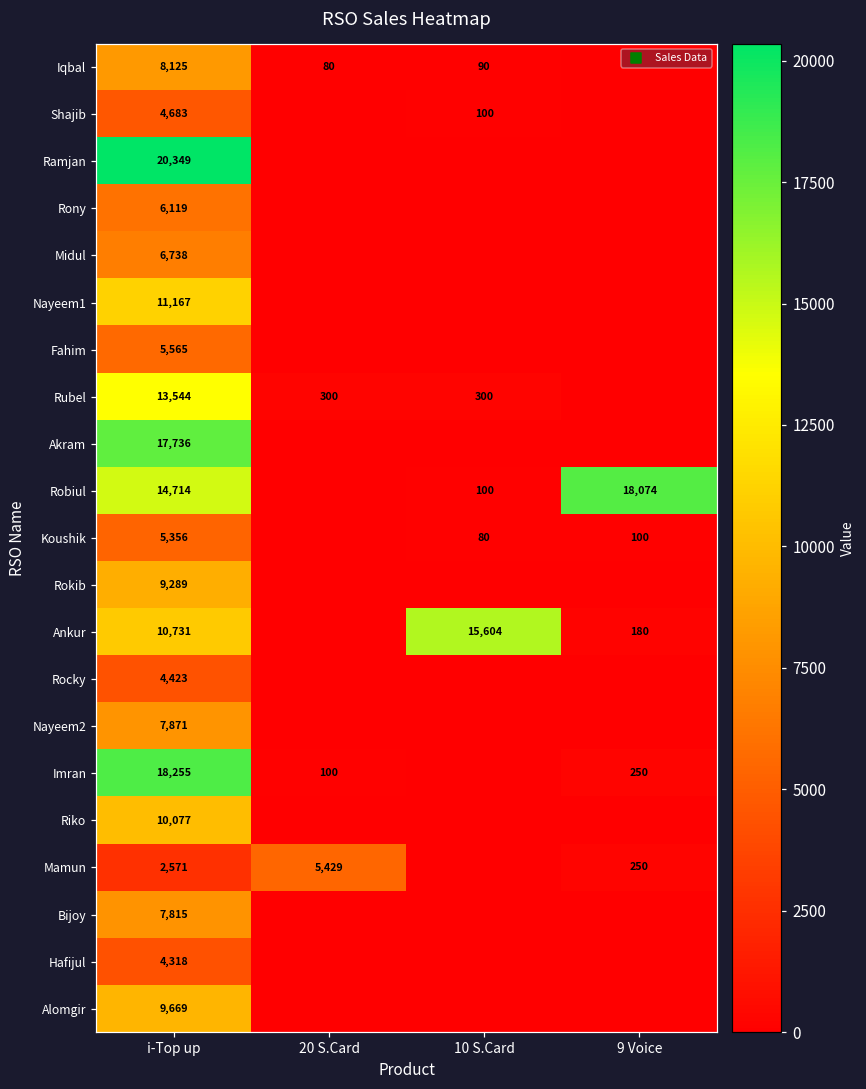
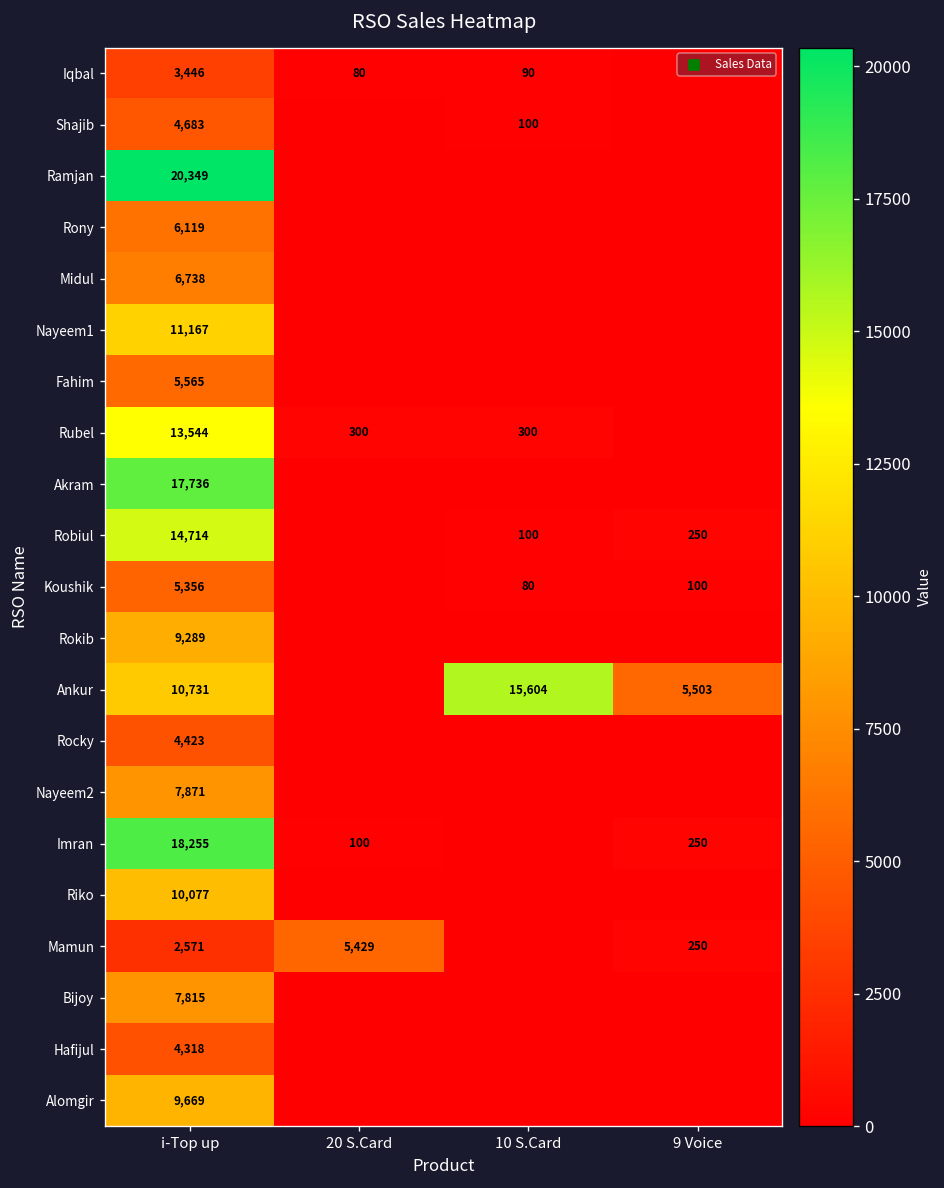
  {
    "Iqbal": {
-     "i-Top up": "8,125",
+     "i-Top up": "3,446",
      "20 S.Card": "80",
      "10 S.Card": "90"
    },
    "Shajib": {
      "i-Top up": "4,683",
      "10 S.Card": "100"
    },
    "Ramjan": {
      "i-Top up": "20,349"
    },
    "Rony": {
      "i-Top up": "6,119"
    },
    "Midul": {
      "i-Top up": "6,738"
    },
    "Nayeem1": {
      "i-Top up": "11,167"
    },
    "Fahim": {
      "i-Top up": "5,565"
    },
    "Rubel": {
      "i-Top up": "13,544",
      "20 S.Card": "300",
      "10 S.Card": "300"
    },
    "Akram": {
      "i-Top up": "17,736"
    },
    "Robiul": {
      "i-Top up": "14,714",
      "10 S.Card": "100",
-     "9 Voice": "18,074"
+     "9 Voice": "250"
    },
    "Koushik": {
      "i-Top up": "5,356",
      "10 S.Card": "80",
      "9 Voice": "100"
    },
    "Rokib": {
      "i-Top up": "9,289"
    },
    "Ankur": {
      "i-Top up": "10,731",
      "10 S.Card": "15,604",
-     "9 Voice": "180"
+     "9 Voice": "5,503"
    },
    "Rocky": {
      "i-Top up": "4,423"
    },
    "Nayeem2": {
      "i-Top up": "7,871"
    },
    "Imran": {
      "i-Top up": "18,255",
      "20 S.Card": "100",
      "9 Voice": "250"
    },
    "Riko": {
      "i-Top up": "10,077"
    },
    "Mamun": {
      "i-Top up": "2,571",
      "20 S.Card": "5,429",
      "9 Voice": "250"
    },
    "Bijoy": {
      "i-Top up": "7,815"
    },
    "Hafijul": {
      "i-Top up": "4,318"
    },
    "Alomgir": {
      "i-Top up": "9,669"
    }
  }
